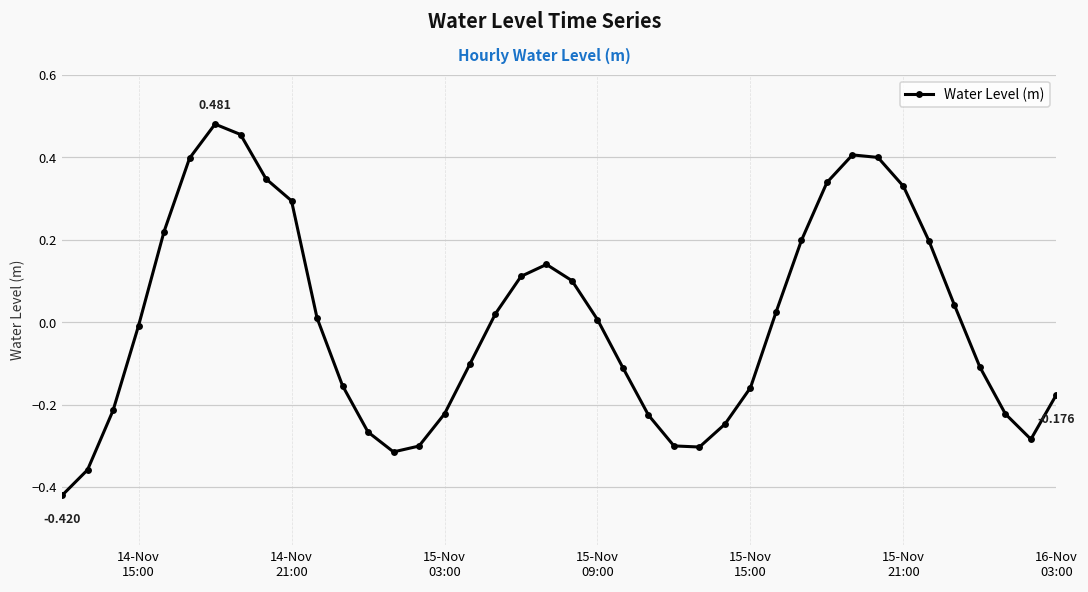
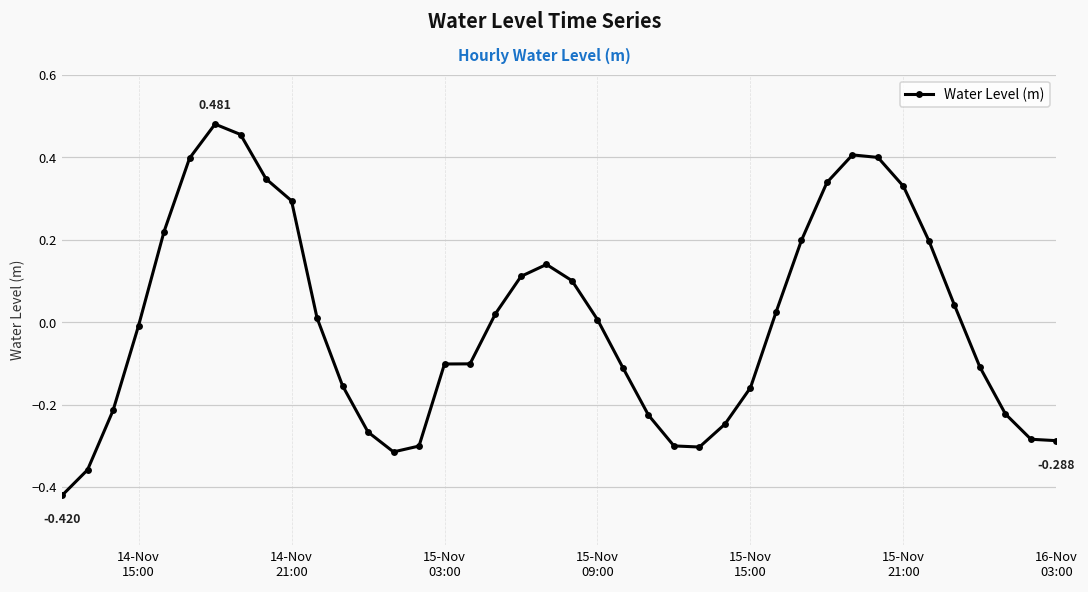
  {
-   "15-Nov 03:00": -0.22,
-   "16-Nov 03:00": -0.176
+   "15-Nov 03:00": -0.10,
+   "16-Nov 03:00": -0.288
  }
